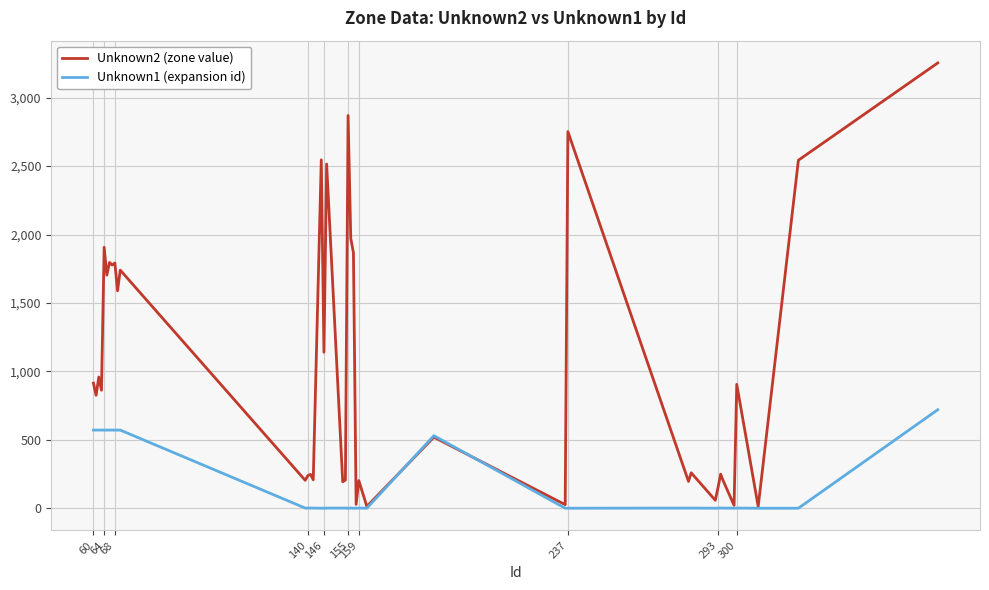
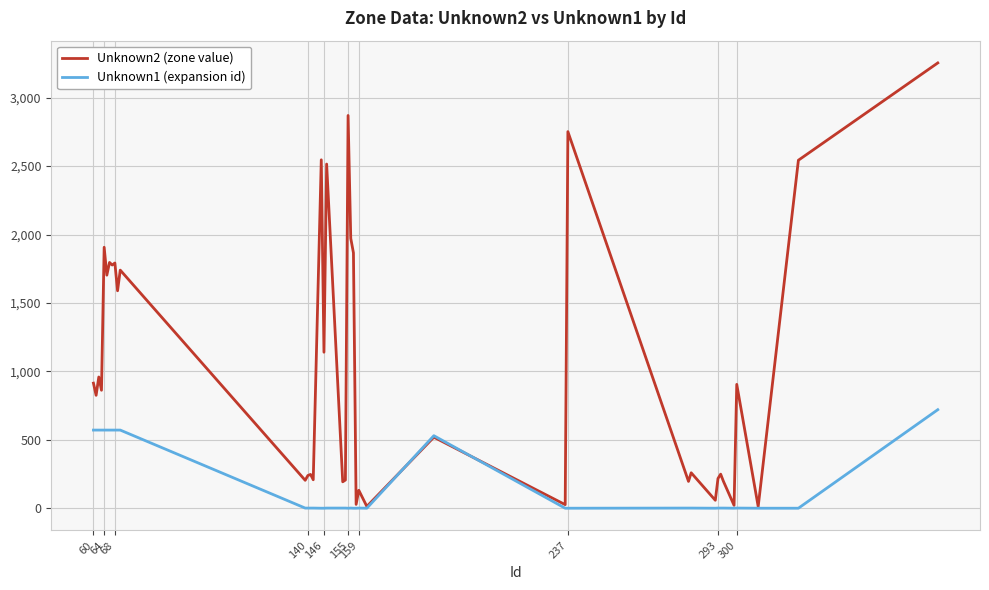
  {
    "Unknown2 (zone value)": {
      "60": "910",
      "64": "1,910",
      "68": "1,790",
      "140": "240",
      "146": "1,140",
      "155": "2,870",
-     "159": "200",
+     "159": "130",
      "237": "2,750",
-     "293": "150",
+     "293": "220",
      "300": "910"
    },
    "Unknown1 (expansion id)": {
      "60": "570",
      "64": "570",
      "68": "570",
      "140": "0",
      "146": "0",
      "155": "0",
      "159": "0",
      "237": "0",
      "293": "0",
      "300": "0"
    }
  }
